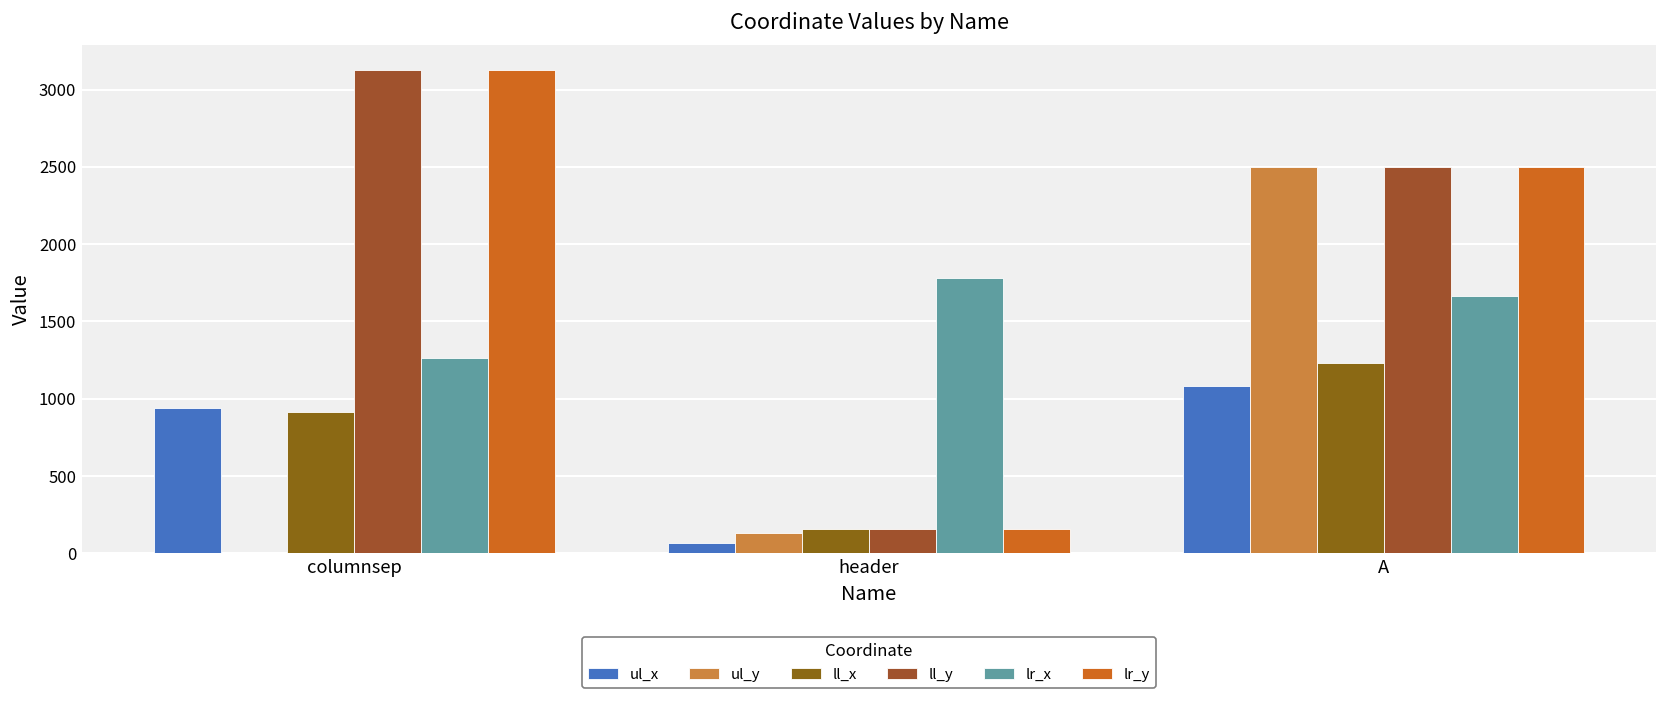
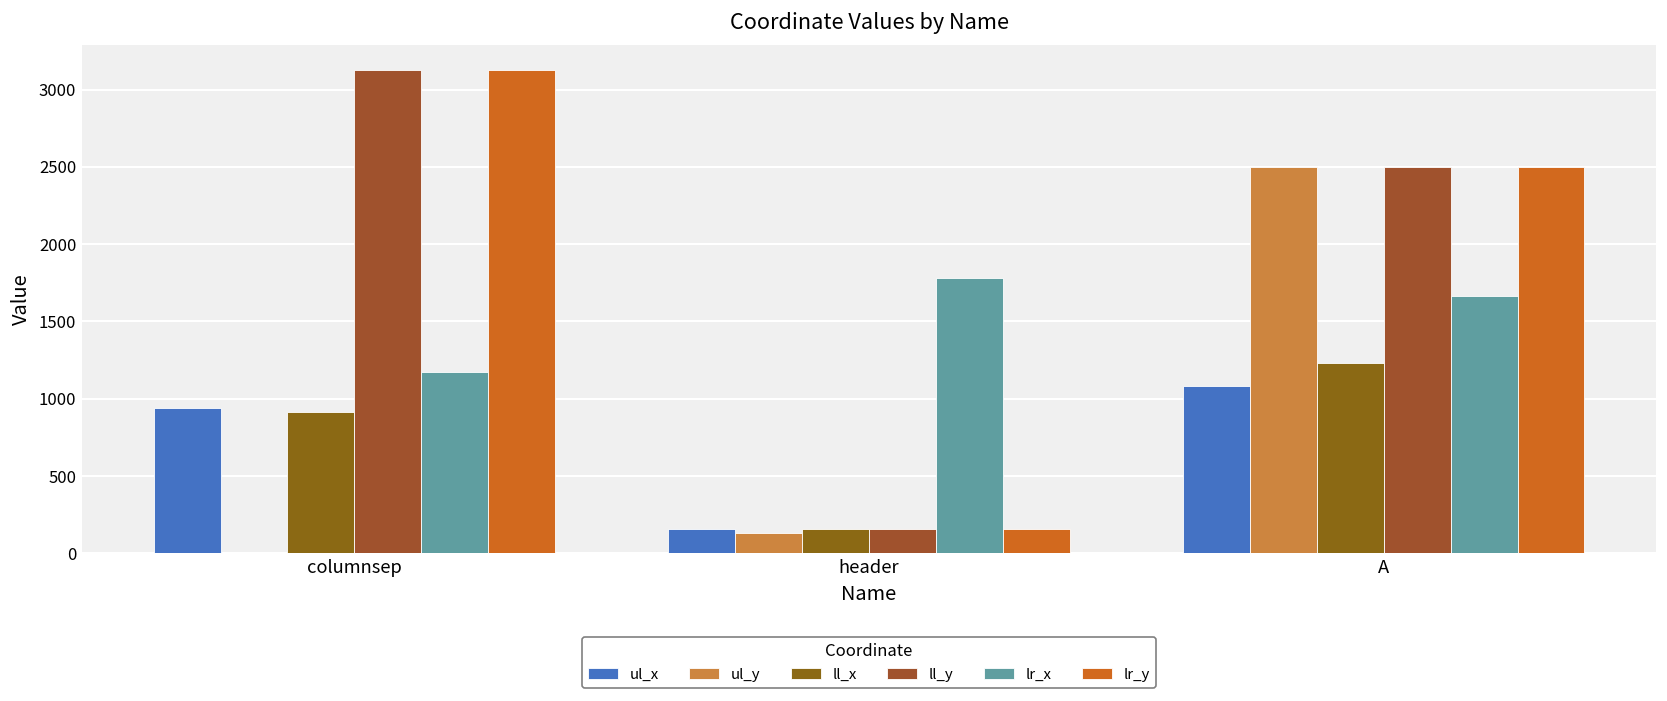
  {
    "ul_x": {
      "columnsep": 940,
-     "header": 70,
+     "header": 160,
      "A": 1080
    },
    "lr_x": {
-     "columnsep": 1260,
+     "columnsep": 1170,
      "header": 1780,
      "A": 1660
    }
  }
